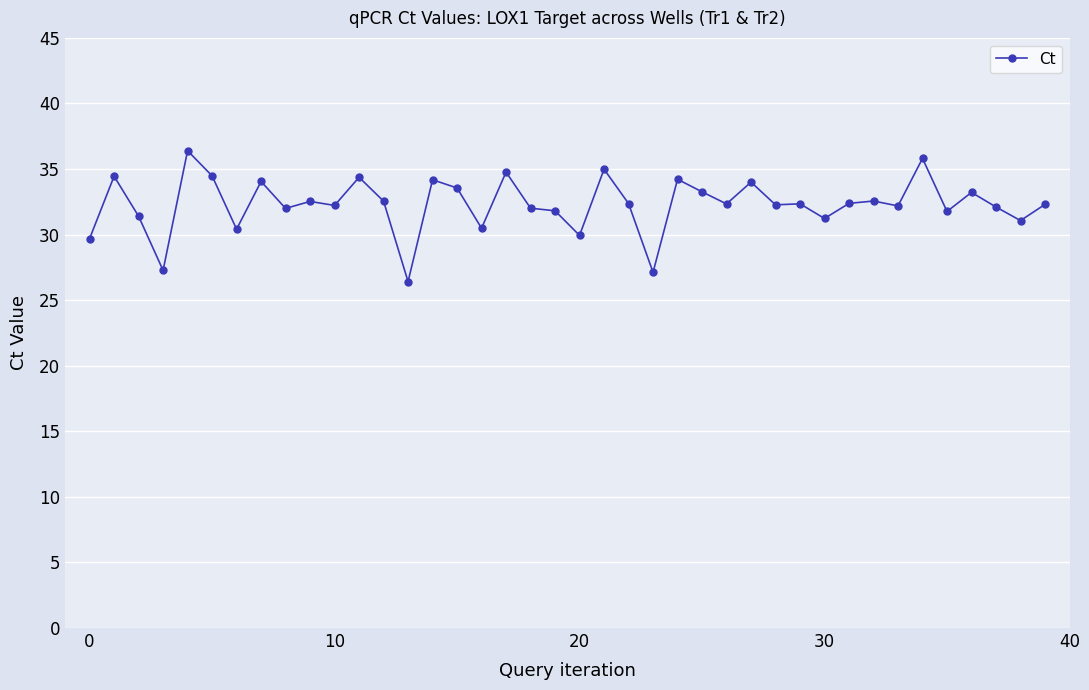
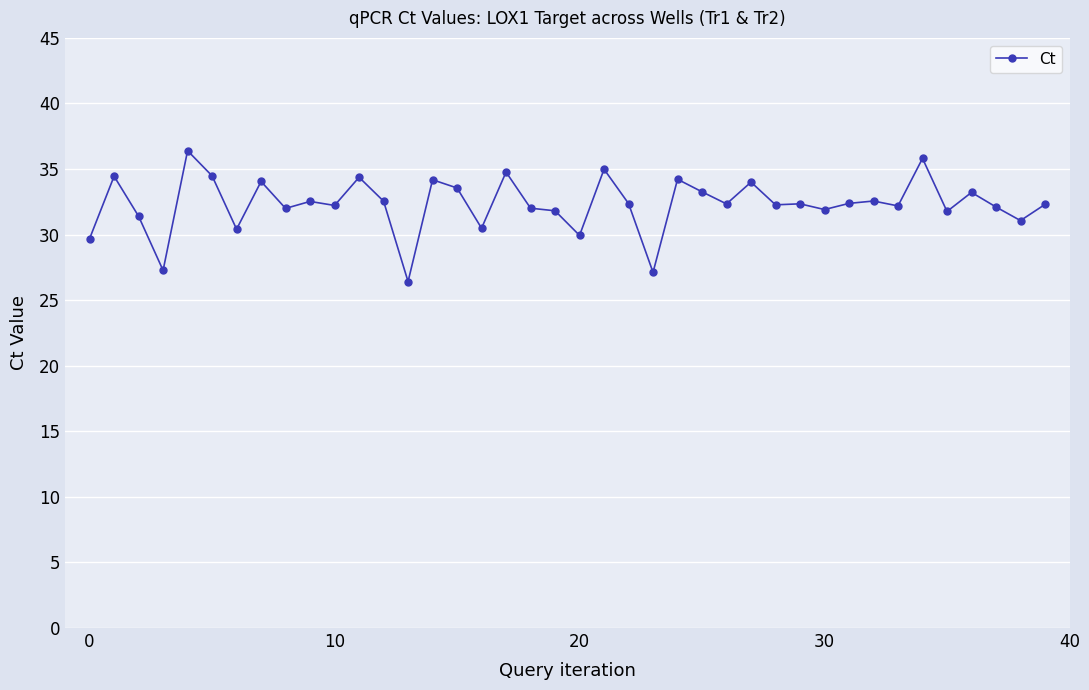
  {
    "0": 29.7,
    "10": 32.2,
    "20": 29.9,
-   "30": 31.2
+   "30": 31.9
  }
